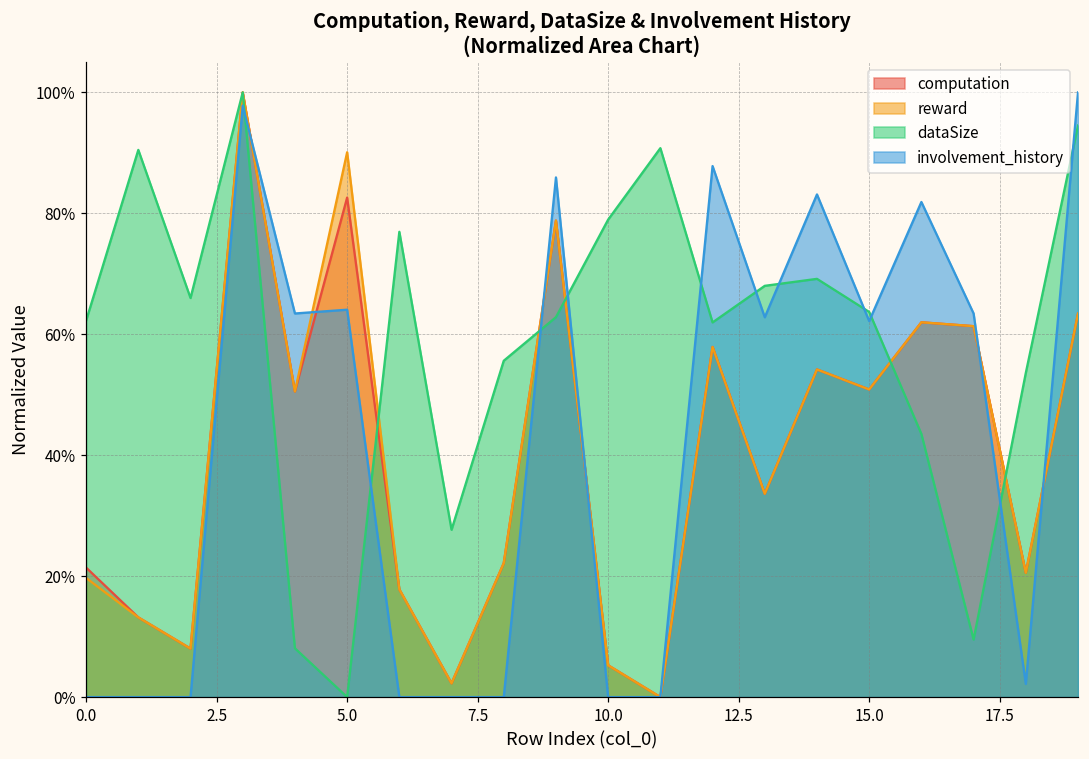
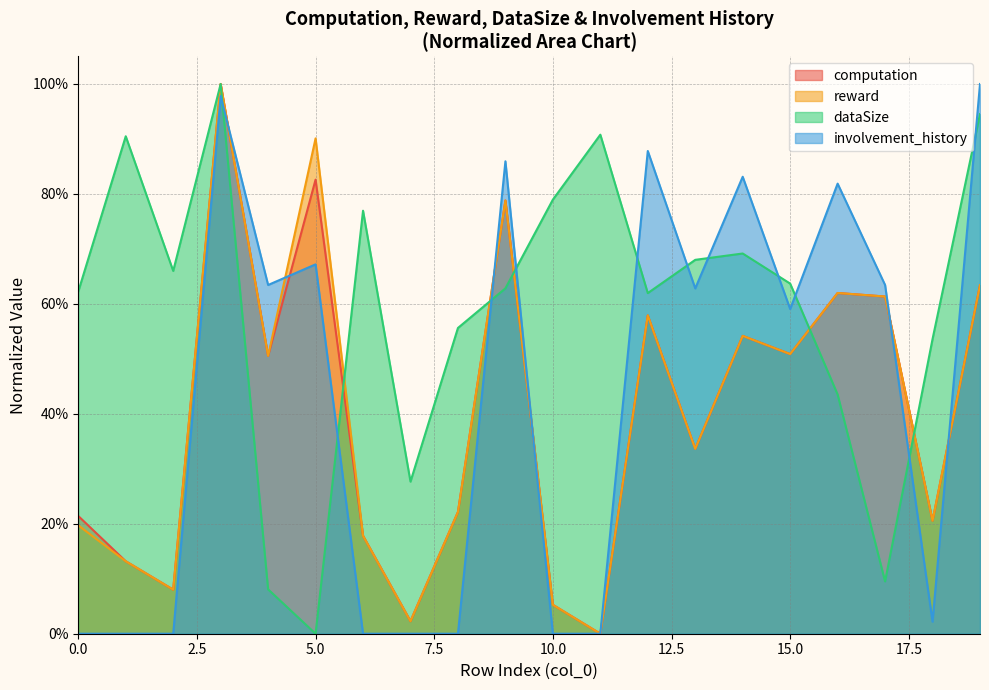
  {
    "computation": {
      "0.0": "21%",
      "5.0": "83%"
    },
    "reward": {
      "0.0": "20%",
      "5.0": "90%"
    },
    "dataSize": {
      "0.0": "62%",
      "5.0": "0%",
      "10.0": "79%",
      "15.0": "64%"
    },
    "involvement_history": {
      "0.0": "0%",
-     "5.0": "64%",
+     "5.0": "67%",
      "10.0": "0%",
-     "15.0": "62%"
+     "15.0": "59%"
    }
  }
